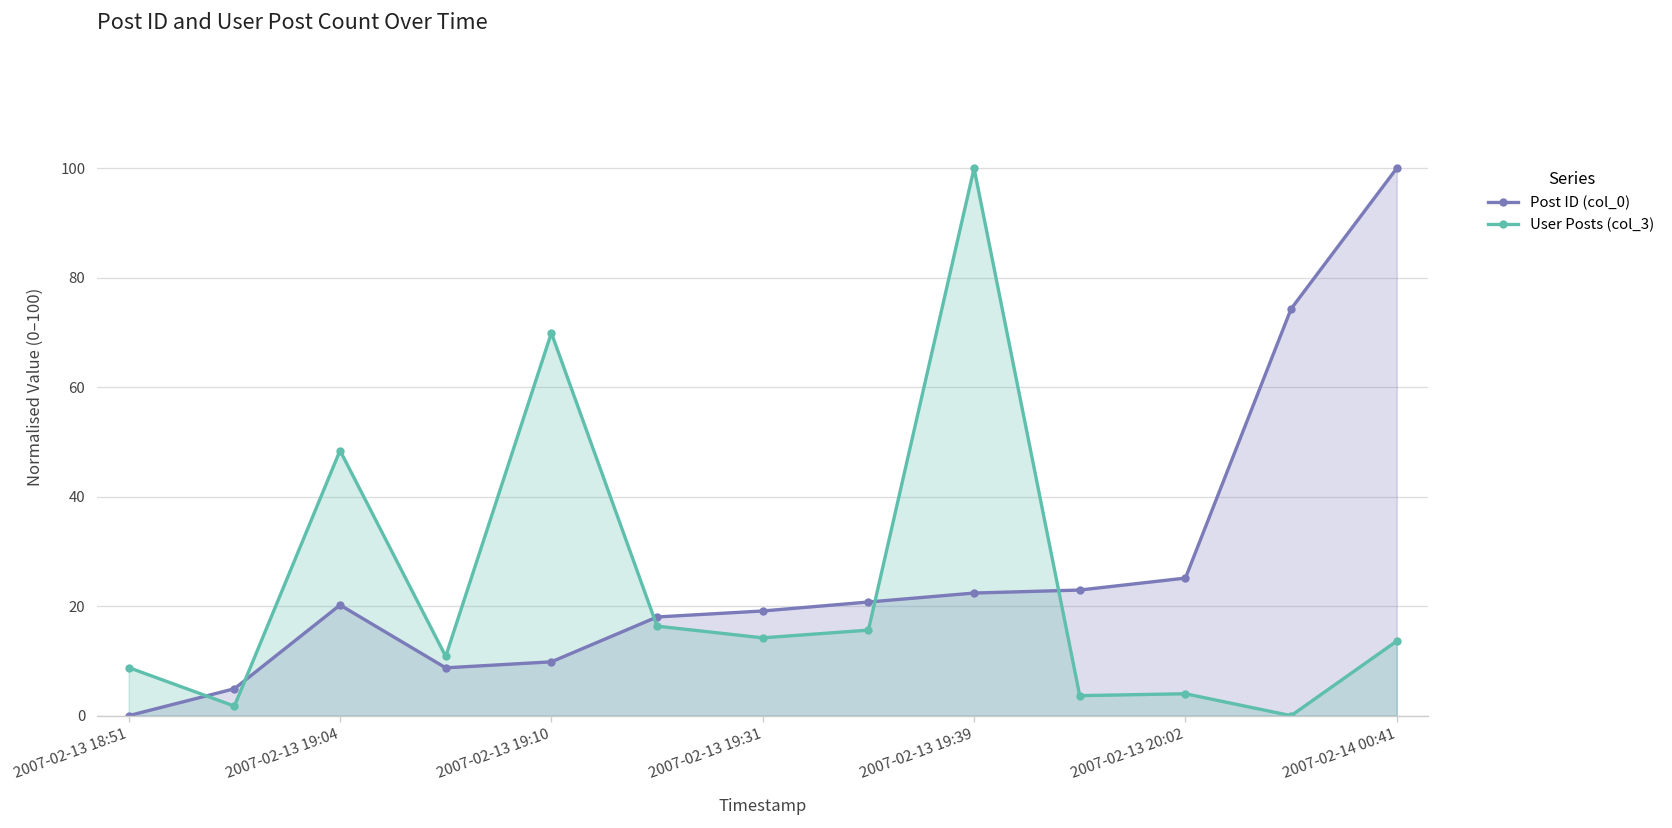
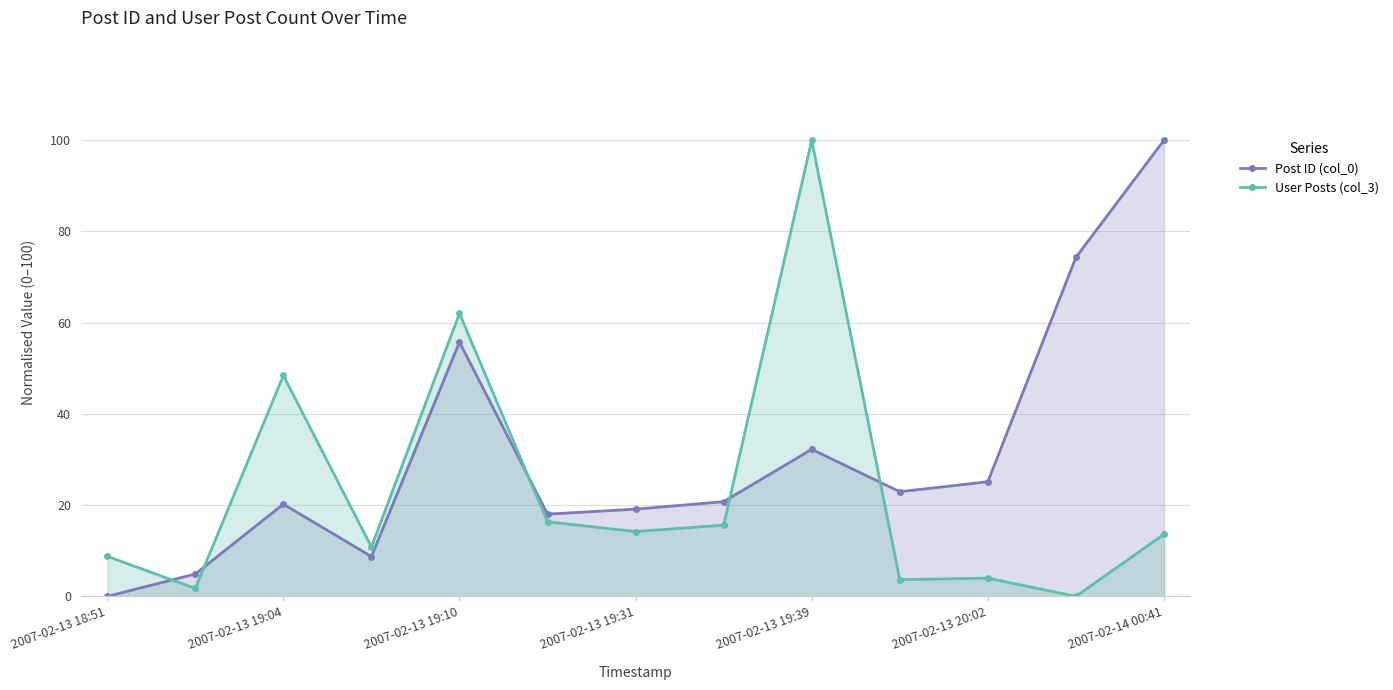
  {
    "Post ID (col_0)": {
      "2007-02-13 18:51": 0,
      "2007-02-13 19:04": 20,
-     "2007-02-13 19:10": 10,
+     "2007-02-13 19:10": 56,
      "2007-02-13 19:31": 19,
-     "2007-02-13 19:39": 22,
+     "2007-02-13 19:39": 32,
      "2007-02-13 20:02": 25,
      "2007-02-14 00:41": 100
    },
    "User Posts (col_3)": {
      "2007-02-13 18:51": 9,
      "2007-02-13 19:04": 48,
-     "2007-02-13 19:10": 70,
+     "2007-02-13 19:10": 62,
      "2007-02-13 19:31": 14,
      "2007-02-13 19:39": 100,
      "2007-02-13 20:02": 4,
      "2007-02-14 00:41": 14
    }
  }
